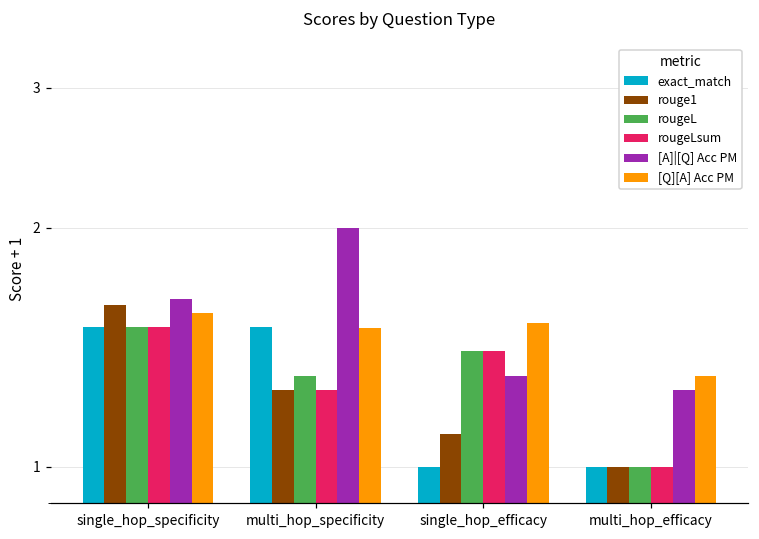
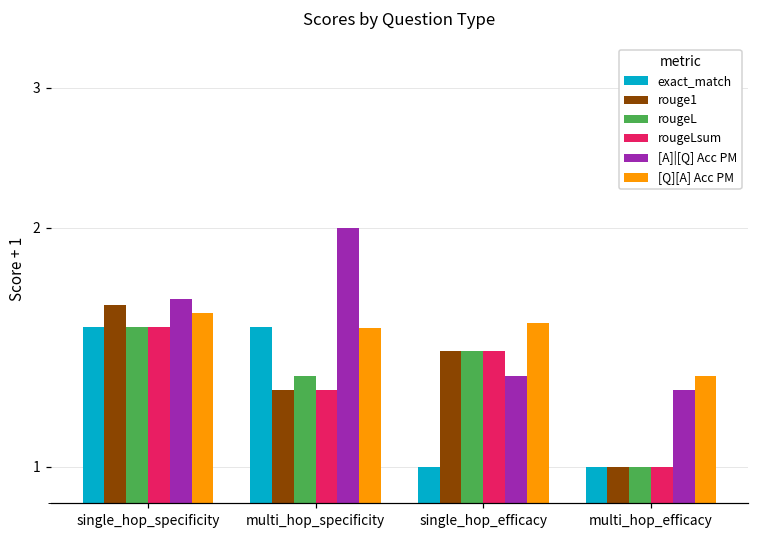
  {
    "exact_match": {
      "single_hop_specificity": 1.50,
      "multi_hop_specificity": 1.50,
      "single_hop_efficacy": 1.00,
      "multi_hop_efficacy": 1.00
    },
    "rouge1": {
      "single_hop_specificity": 1.60,
      "multi_hop_specificity": 1.25,
-     "single_hop_efficacy": 1.10,
+     "single_hop_efficacy": 1.40,
      "multi_hop_efficacy": 1.00
    },
    "rougeL": {
      "single_hop_specificity": 1.50,
      "multi_hop_specificity": 1.30,
      "single_hop_efficacy": 1.40,
      "multi_hop_efficacy": 1.00
    },
    "rougeLsum": {
      "single_hop_specificity": 1.50,
      "multi_hop_specificity": 1.25,
      "single_hop_efficacy": 1.40,
      "multi_hop_efficacy": 1.00
    },
    "[A]|[Q] Acc PM": {
      "single_hop_specificity": 1.63,
      "multi_hop_specificity": 2.00,
      "single_hop_efficacy": 1.30,
      "multi_hop_efficacy": 1.25
    },
    "[Q][A] Acc PM": {
      "single_hop_specificity": 1.56,
      "multi_hop_specificity": 1.49,
      "single_hop_efficacy": 1.52,
      "multi_hop_efficacy": 1.30
    }
  }
